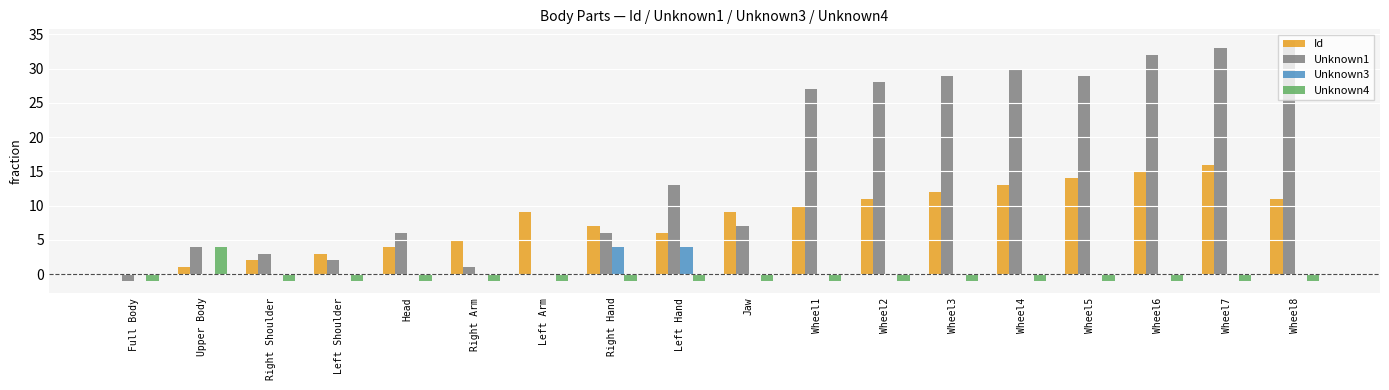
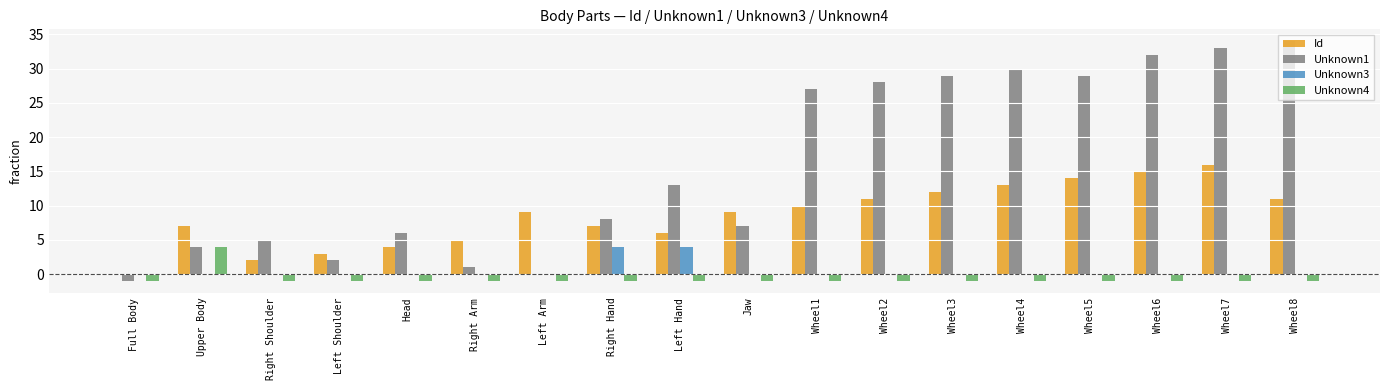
  {
    "Id": {
      "Full Body": 0,
-     "Upper Body": 1,
+     "Upper Body": 7,
      "Right Shoulder": 2,
      "Left Shoulder": 3,
      "Head": 4,
      "Right Arm": 5,
      "Left Arm": 9,
      "Right Hand": 7,
      "Left Hand": 6,
      "Jaw": 9,
      "Wheel1": 10,
      "Wheel2": 11,
      "Wheel3": 12,
      "Wheel4": 13,
      "Wheel5": 14,
      "Wheel6": 15,
      "Wheel7": 16,
      "Wheel8": 11
    },
    "Unknown1": {
      "Full Body": -1,
      "Upper Body": 4,
-     "Right Shoulder": 3,
+     "Right Shoulder": 5,
      "Left Shoulder": 2,
      "Head": 6,
      "Right Arm": 1,
      "Left Arm": 0,
-     "Right Hand": 6,
+     "Right Hand": 8,
      "Left Hand": 13,
      "Jaw": 7,
      "Wheel1": 27,
      "Wheel2": 28,
      "Wheel3": 29,
      "Wheel4": 30,
      "Wheel5": 29,
      "Wheel6": 32,
      "Wheel7": 33
    },
    "Unknown3": {
      "Full Body": 0,
      "Upper Body": 0,
      "Right Shoulder": 0,
      "Left Shoulder": 0,
      "Head": 0,
      "Right Arm": 0,
      "Left Arm": 0,
      "Right Hand": 4,
      "Left Hand": 4,
      "Jaw": 0,
      "Wheel1": 0,
      "Wheel2": 0,
      "Wheel3": 0,
      "Wheel4": 0,
      "Wheel5": 0,
      "Wheel6": 0,
      "Wheel7": 0,
      "Wheel8": 0
    },
    "Unknown4": {
      "Full Body": -1,
      "Upper Body": 4,
      "Right Shoulder": -1,
      "Left Shoulder": -1,
      "Head": -1,
      "Right Arm": -1,
      "Left Arm": -1,
      "Right Hand": -1,
      "Left Hand": -1,
      "Jaw": -1,
      "Wheel1": -1,
      "Wheel2": -1,
      "Wheel3": -1,
      "Wheel4": -1,
      "Wheel5": -1,
      "Wheel6": -1,
      "Wheel7": -1,
      "Wheel8": -1
    }
  }
